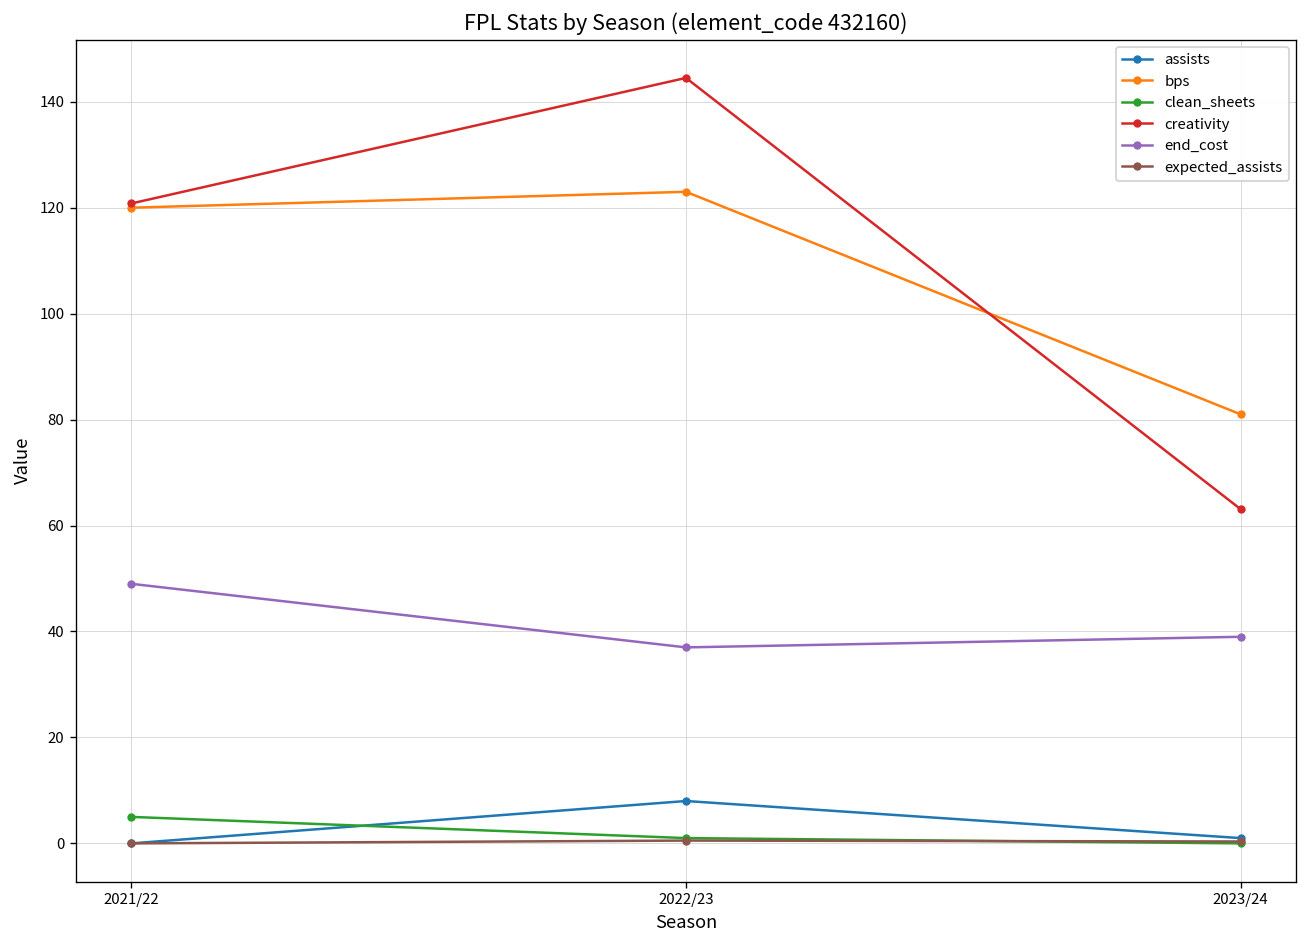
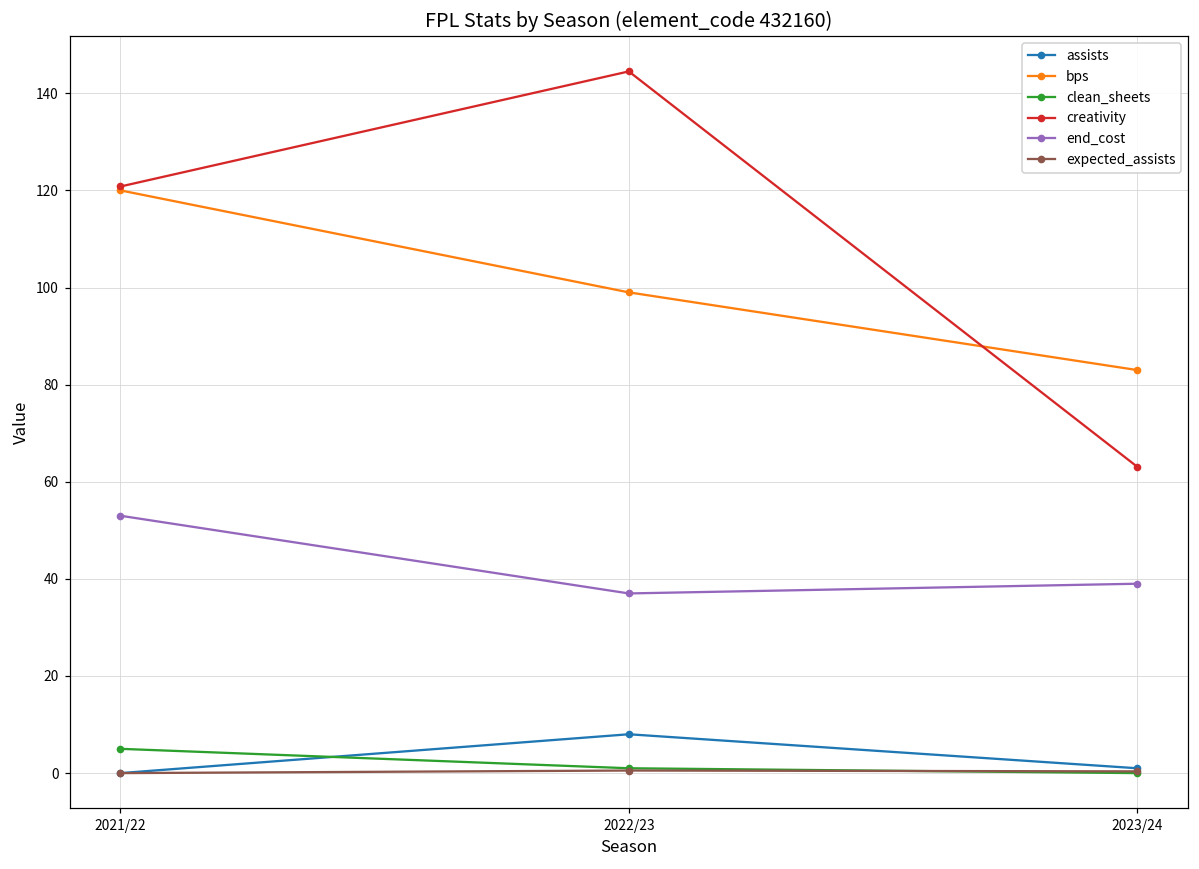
  {
    "assists": {
      "2022/23": 8,
      "2023/24": 1
    },
    "bps": {
      "2021/22": 120,
-     "2022/23": 123,
-     "2023/24": 81
+     "2022/23": 99,
+     "2023/24": 83
    },
    "clean_sheets": {
      "2021/22": 5
    },
    "creativity": {
      "2021/22": 121,
      "2022/23": 145,
      "2023/24": 63
    },
    "end_cost": {
-     "2021/22": 49,
+     "2021/22": 53,
      "2022/23": 37,
      "2023/24": 39
    }
  }
